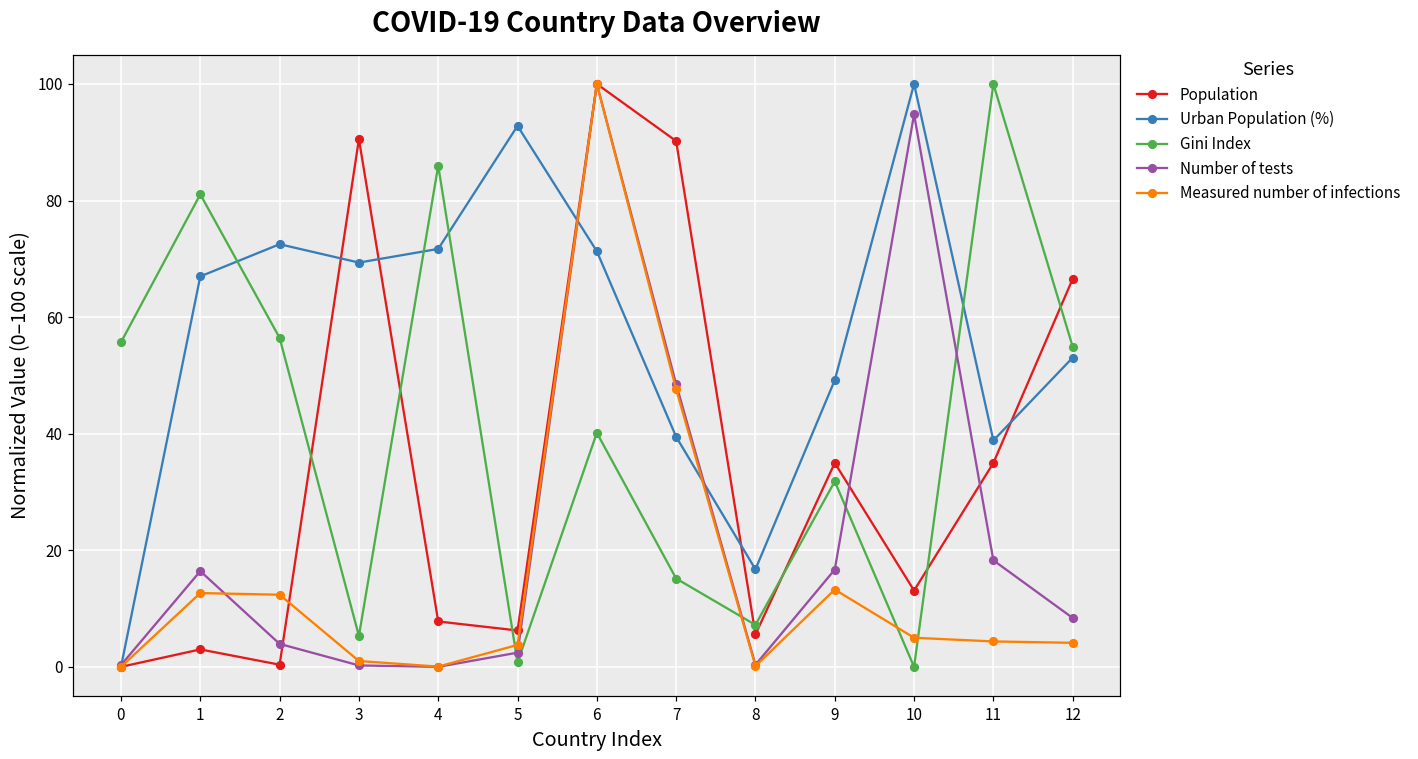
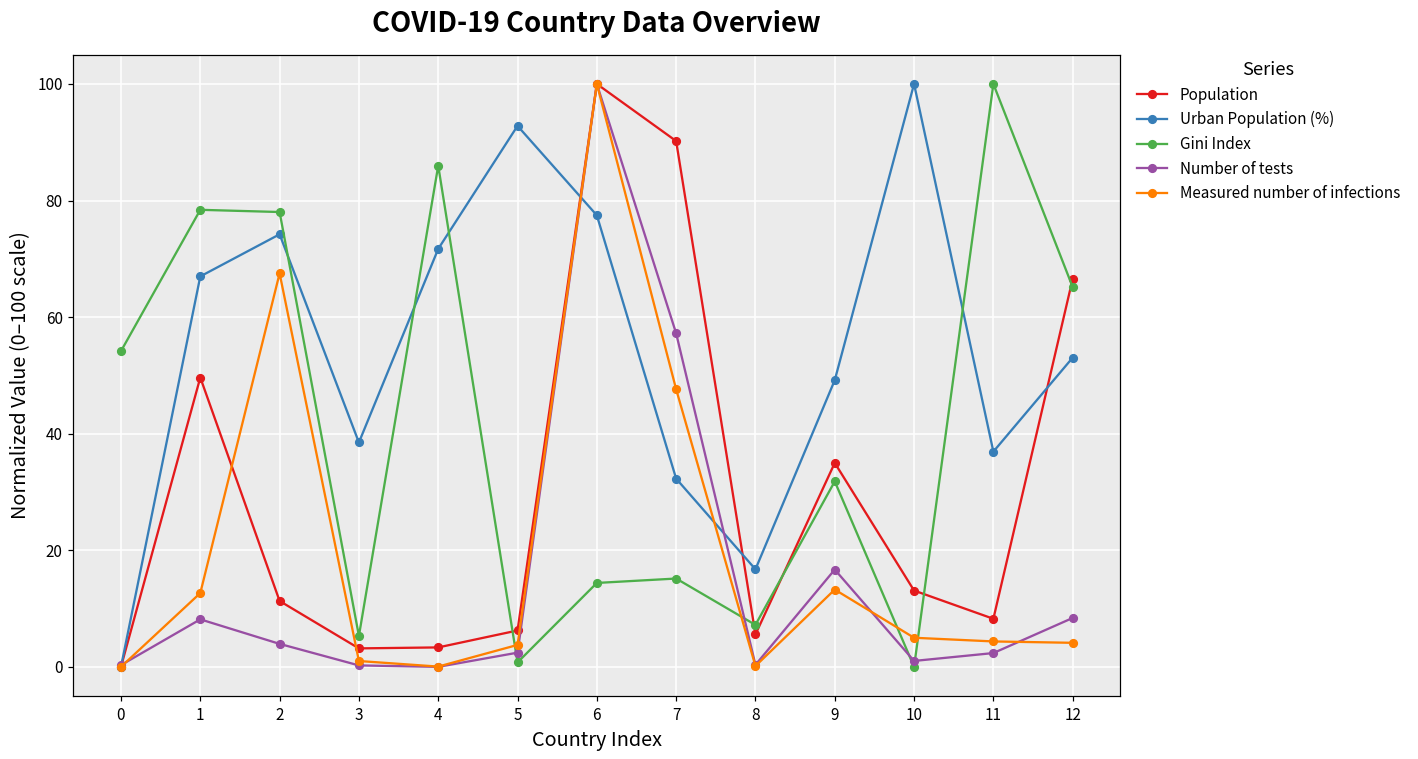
  {
    "Population": {
-     "1": 3,
-     "2": 0,
-     "3": 91,
-     "4": 8,
+     "1": 50,
+     "2": 11,
+     "3": 3,
+     "4": 3,
      "5": 6,
      "7": 90,
      "8": 6,
      "9": 35,
      "10": 13,
-     "11": 35,
+     "11": 8,
      "12": 67
    },
    "Urban Population (%)": {
      "1": 67,
-     "2": 73,
-     "3": 69,
+     "2": 74,
+     "3": 38,
      "4": 72,
      "5": 93,
-     "6": 71,
-     "7": 39,
+     "6": 77,
+     "7": 32,
      "8": 17,
      "9": 49,
      "10": 100,
-     "11": 39,
+     "11": 37,
      "12": 53
    },
    "Gini Index": {
-     "0": 56,
-     "1": 81,
-     "2": 56,
+     "0": 54,
+     "1": 78,
+     "2": 78,
      "3": 5,
      "4": 86,
      "5": 1,
-     "6": 40,
+     "6": 14,
      "7": 15,
      "8": 7,
      "9": 32,
      "10": 0,
      "11": 100,
-     "12": 55
+     "12": 65
    },
    "Number of tests": {
-     "1": 16,
+     "1": 8,
      "2": 4,
      "3": 0,
      "5": 2,
-     "7": 49,
+     "7": 57,
      "9": 17,
-     "10": 95,
-     "11": 18,
+     "10": 1,
+     "11": 2,
      "12": 8
    },
    "Measured number of infections": {
      "1": 13,
-     "2": 12,
+     "2": 68,
      "3": 1,
      "5": 4,
      "7": 48,
      "9": 13,
      "10": 5,
      "11": 4,
      "12": 4
    }
  }
